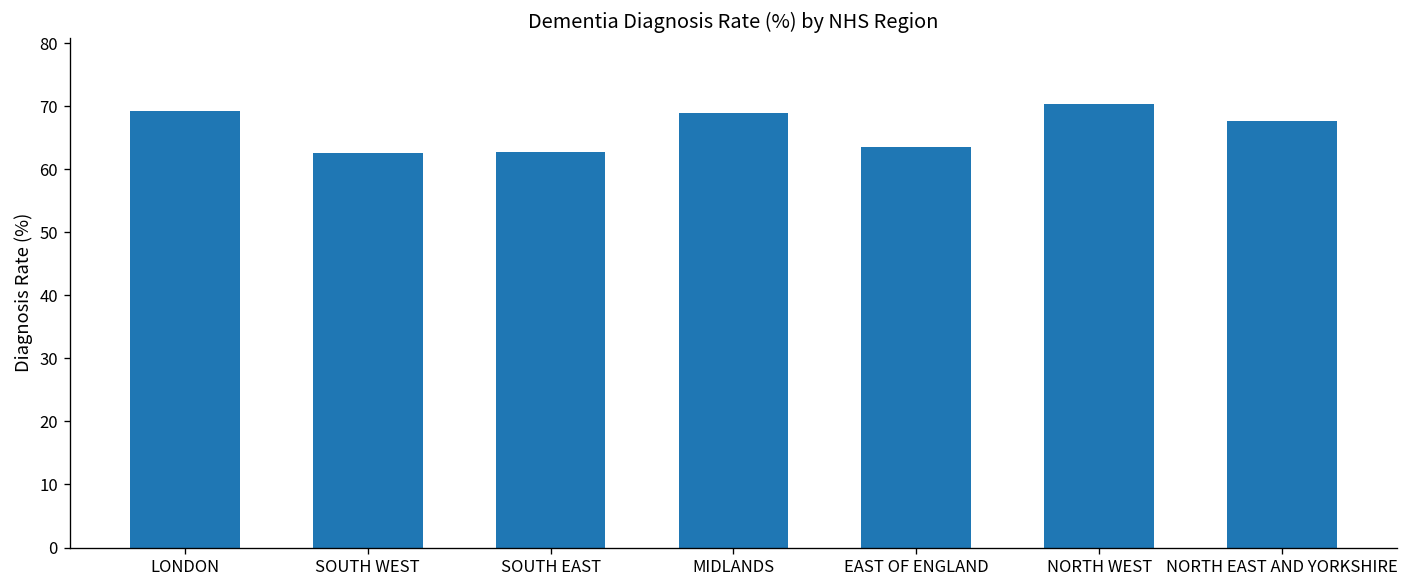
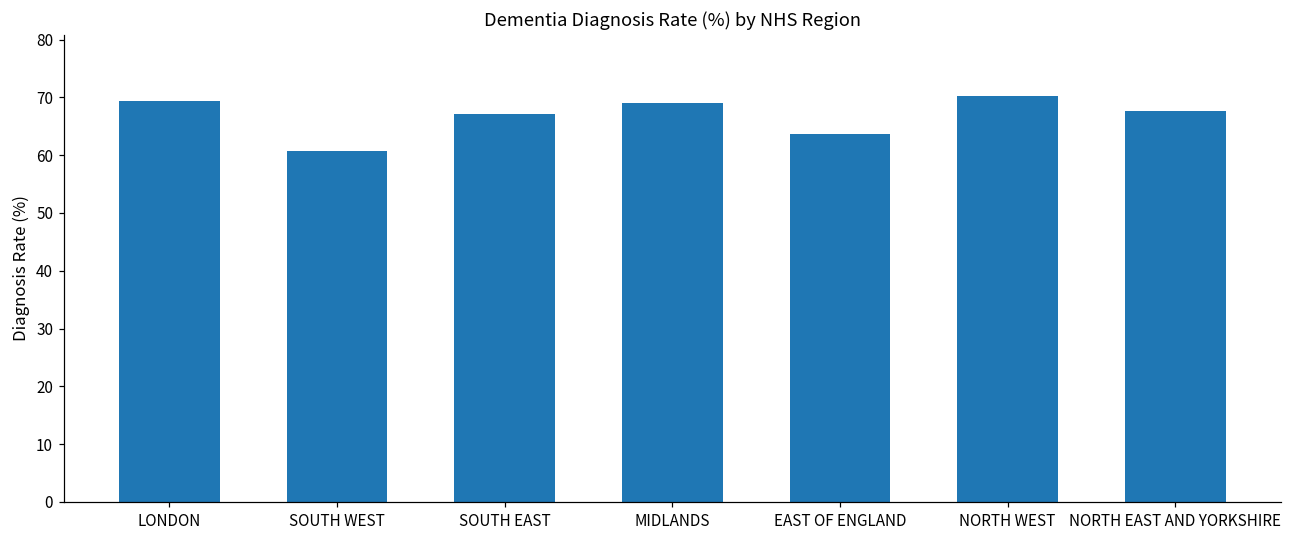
  {
    "LONDON": 69,
-   "SOUTH WEST": 63,
-   "SOUTH EAST": 63,
+   "SOUTH WEST": 61,
+   "SOUTH EAST": 67,
    "MIDLANDS": 69,
    "EAST OF ENGLAND": 64,
    "NORTH WEST": 70,
    "NORTH EAST AND YORKSHIRE": 68
  }
